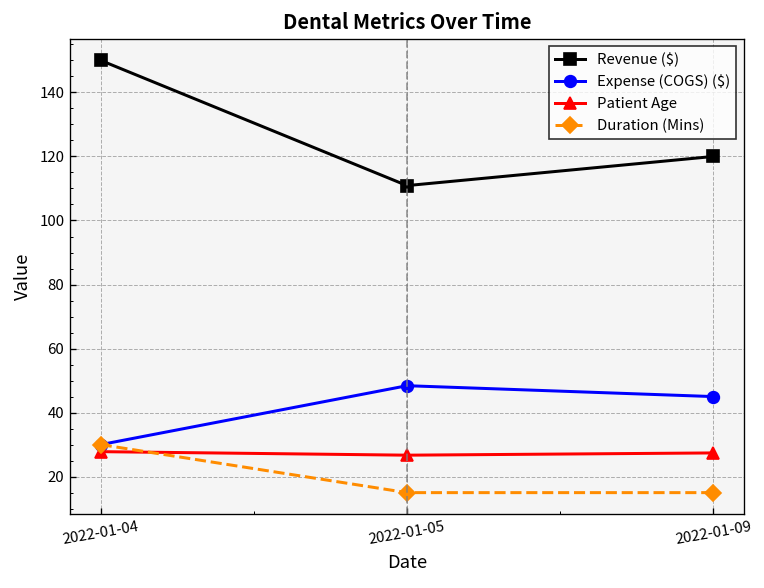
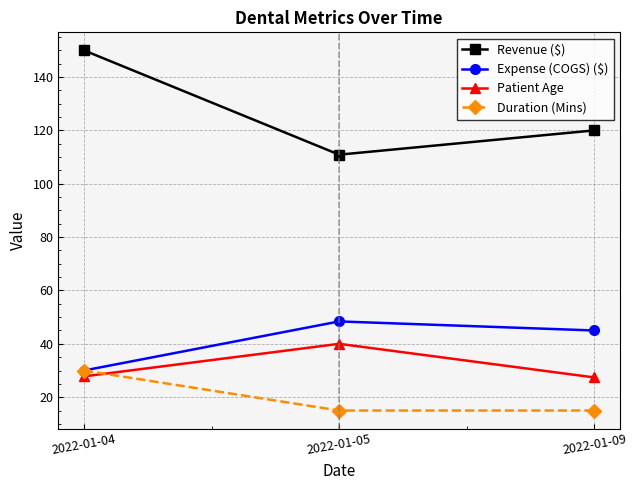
  {
    "Revenue ($)": {
      "2022-01-04": 150,
      "2022-01-05": 111,
      "2022-01-09": 120
    },
    "Expense (COGS) ($)": {
      "2022-01-05": 48,
      "2022-01-09": 45
    },
    "Patient Age": {
      "2022-01-04": 28,
-     "2022-01-05": 27,
+     "2022-01-05": 40,
      "2022-01-09": 27
    },
    "Duration (Mins)": {
      "2022-01-05": 15,
      "2022-01-09": 15
    }
  }
